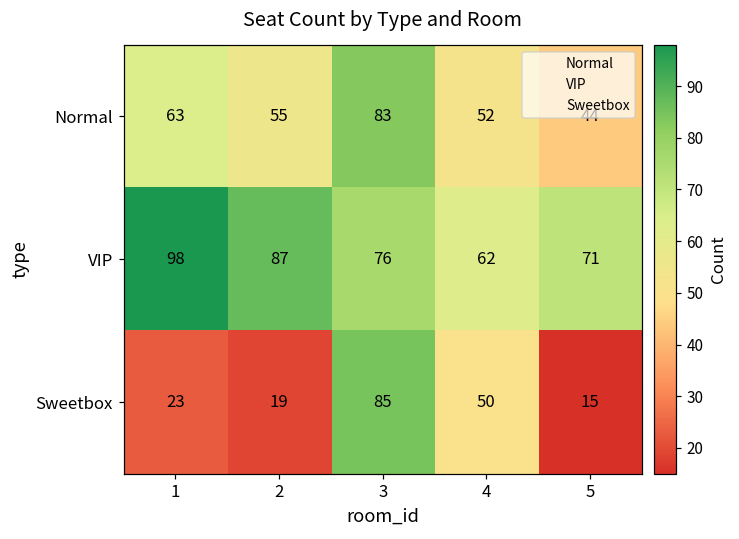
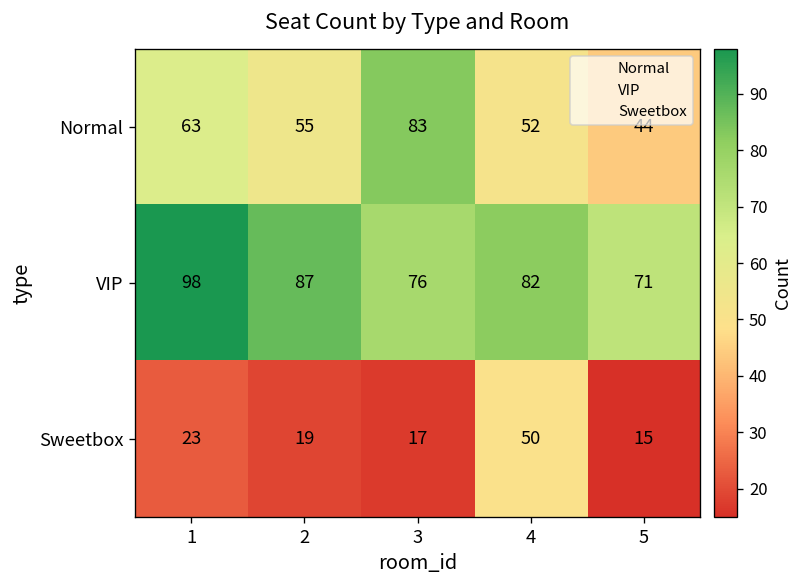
  {
    "VIP": {
-     "4": 62
+     "4": 82
    },
    "Sweetbox": {
-     "3": 85
+     "3": 17
    }
  }
